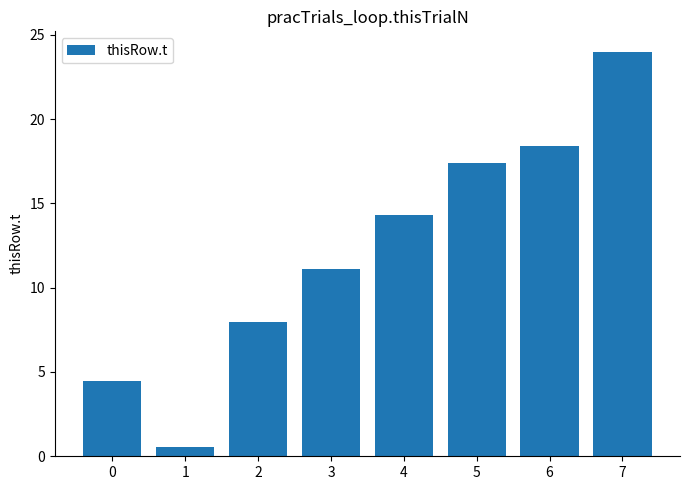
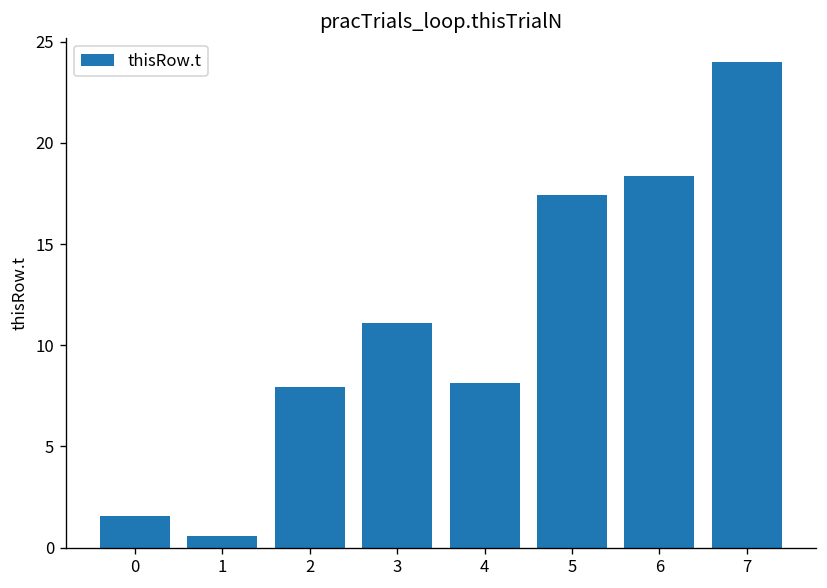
  {
-   "0": 4.5,
+   "0": 1.6,
    "1": 0.6,
    "2": 8.0,
    "3": 11.1,
-   "4": 14.3,
+   "4": 8.1,
    "5": 17.4,
    "6": 18.4,
    "7": 24.0
  }
